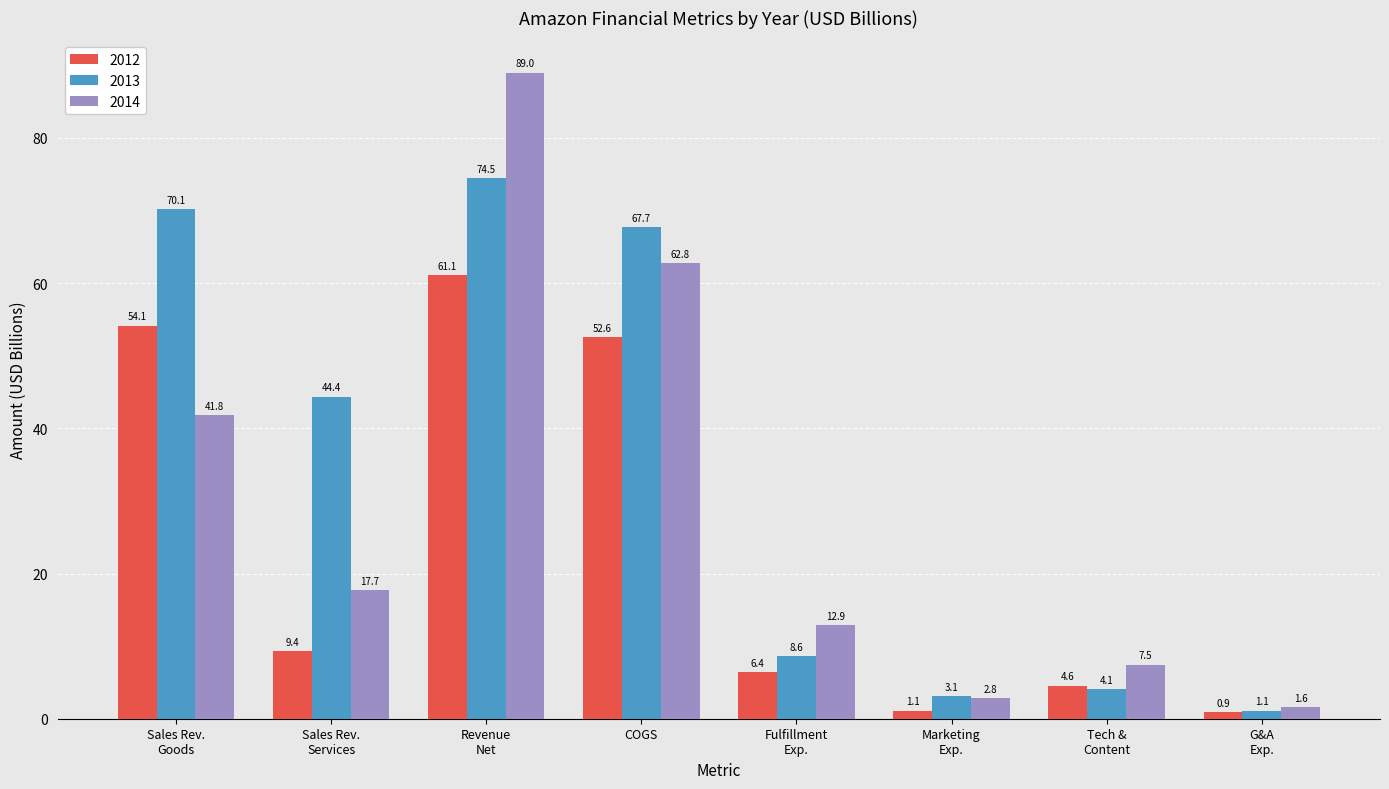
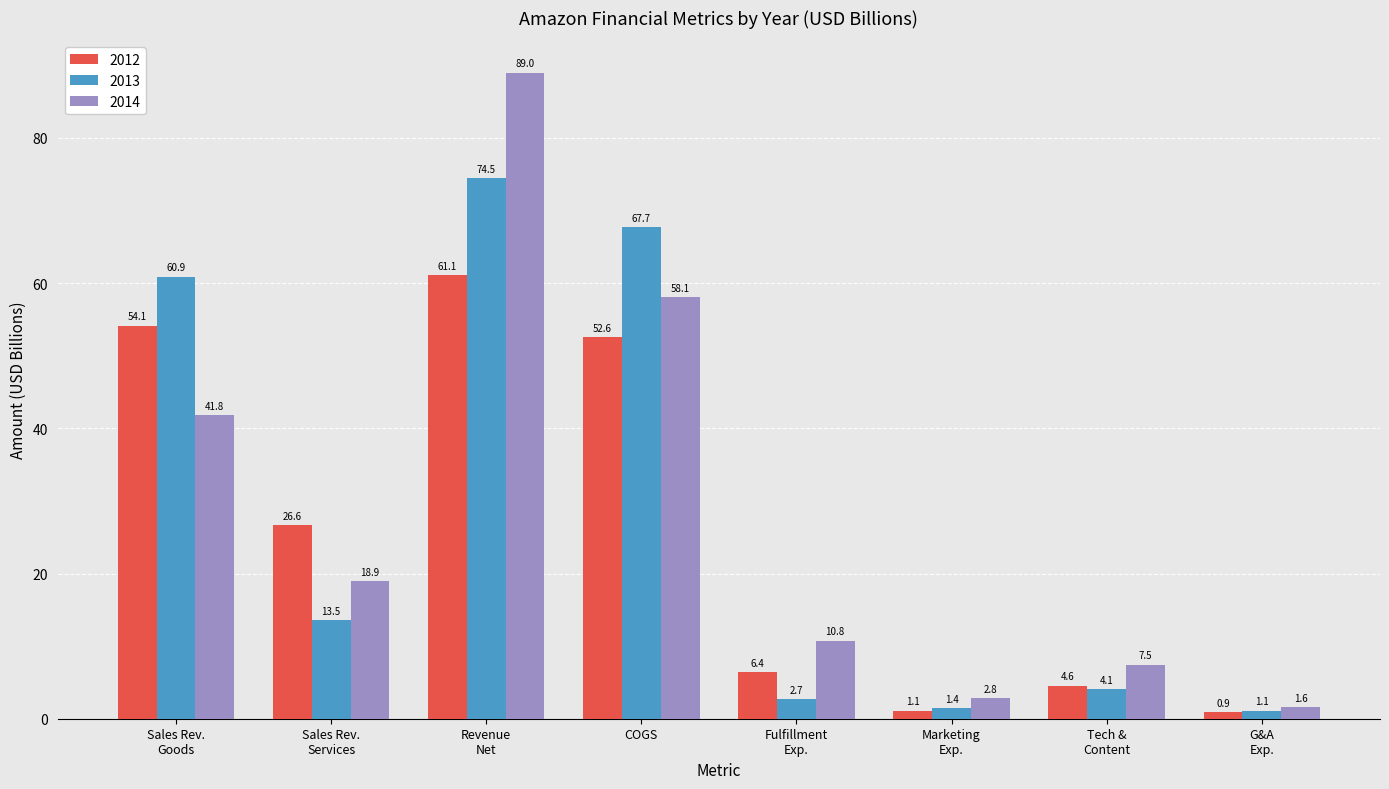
  {
    "2012": {
      "Sales Rev. Goods": 54.1,
-     "Sales Rev. Services": 9.4,
+     "Sales Rev. Services": 26.6,
      "Revenue Net": 61.1,
      "COGS": 52.6,
      "Fulfillment Exp.": 6.4,
      "Marketing Exp.": 1.1,
      "Tech & Content": 4.6,
      "G&A Exp.": 0.9
    },
    "2013": {
-     "Sales Rev. Goods": 70.1,
-     "Sales Rev. Services": 44.4,
+     "Sales Rev. Goods": 60.9,
+     "Sales Rev. Services": 13.5,
      "Revenue Net": 74.5,
      "COGS": 67.7,
-     "Fulfillment Exp.": 8.6,
-     "Marketing Exp.": 3.1,
+     "Fulfillment Exp.": 2.7,
+     "Marketing Exp.": 1.4,
      "Tech & Content": 4.1,
      "G&A Exp.": 1.1
    },
    "2014": {
      "Sales Rev. Goods": 41.8,
-     "Sales Rev. Services": 17.7,
+     "Sales Rev. Services": 18.9,
      "Revenue Net": 89.0,
-     "COGS": 62.8,
-     "Fulfillment Exp.": 12.9,
+     "COGS": 58.1,
+     "Fulfillment Exp.": 10.8,
      "Marketing Exp.": 2.8,
      "Tech & Content": 7.5,
      "G&A Exp.": 1.6
    }
  }
